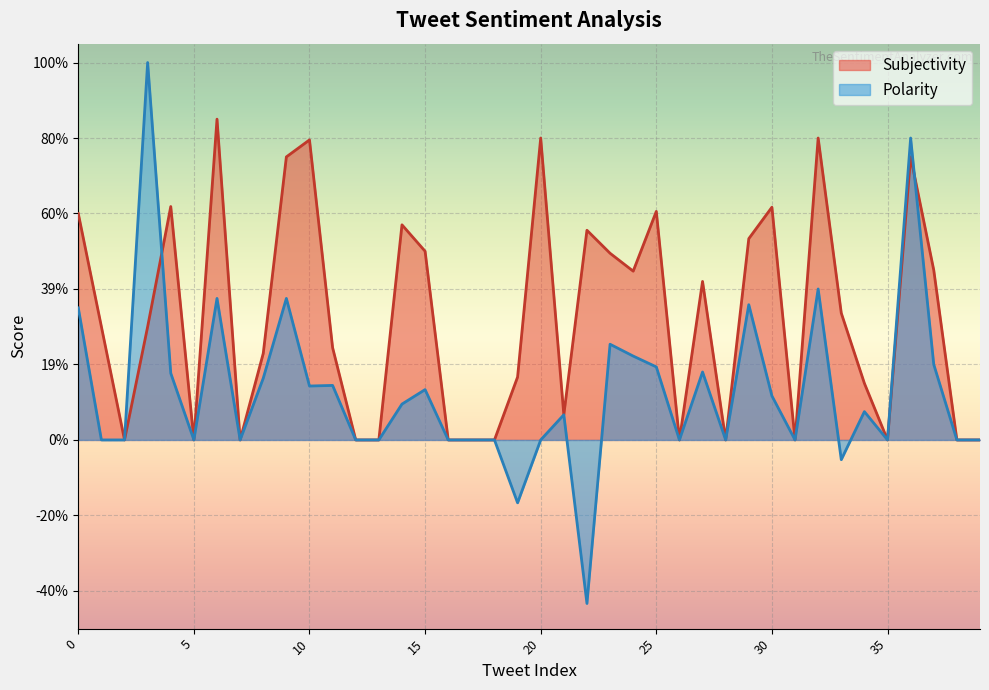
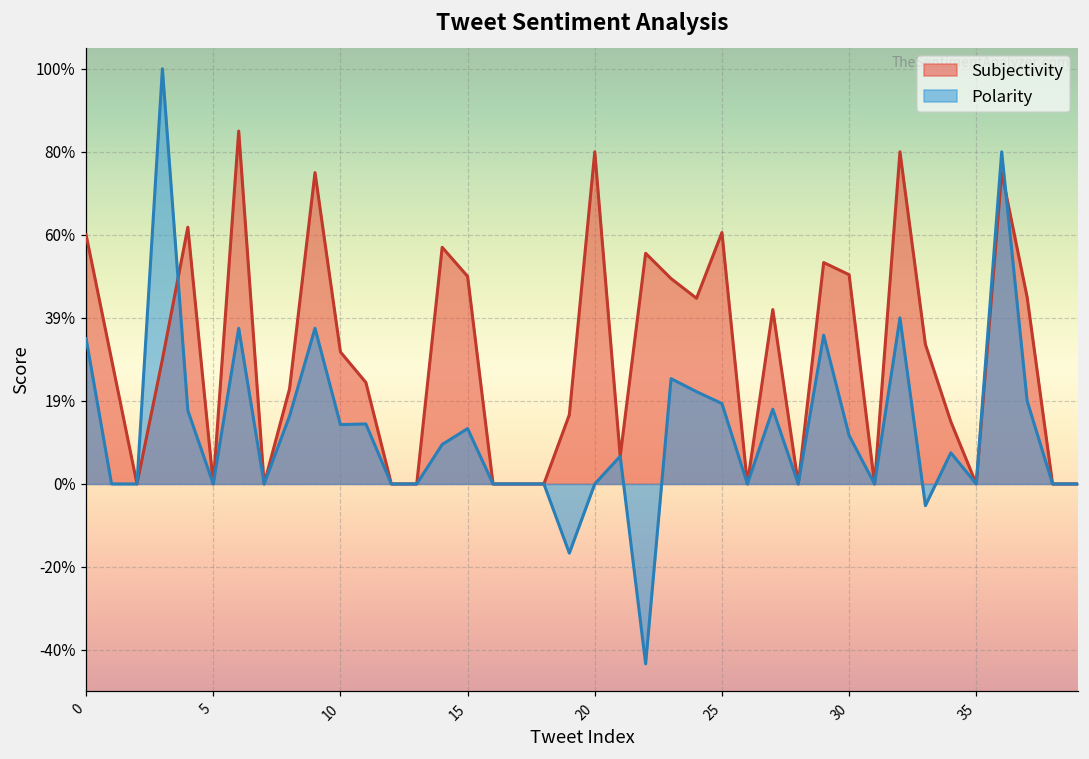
  {
    "Subjectivity": {
      "0": "60%",
-     "10": "80%",
+     "10": "32%",
      "15": "50%",
      "20": "80%",
      "25": "61%",
-     "30": "62%"
+     "30": "50%"
    }
  }
